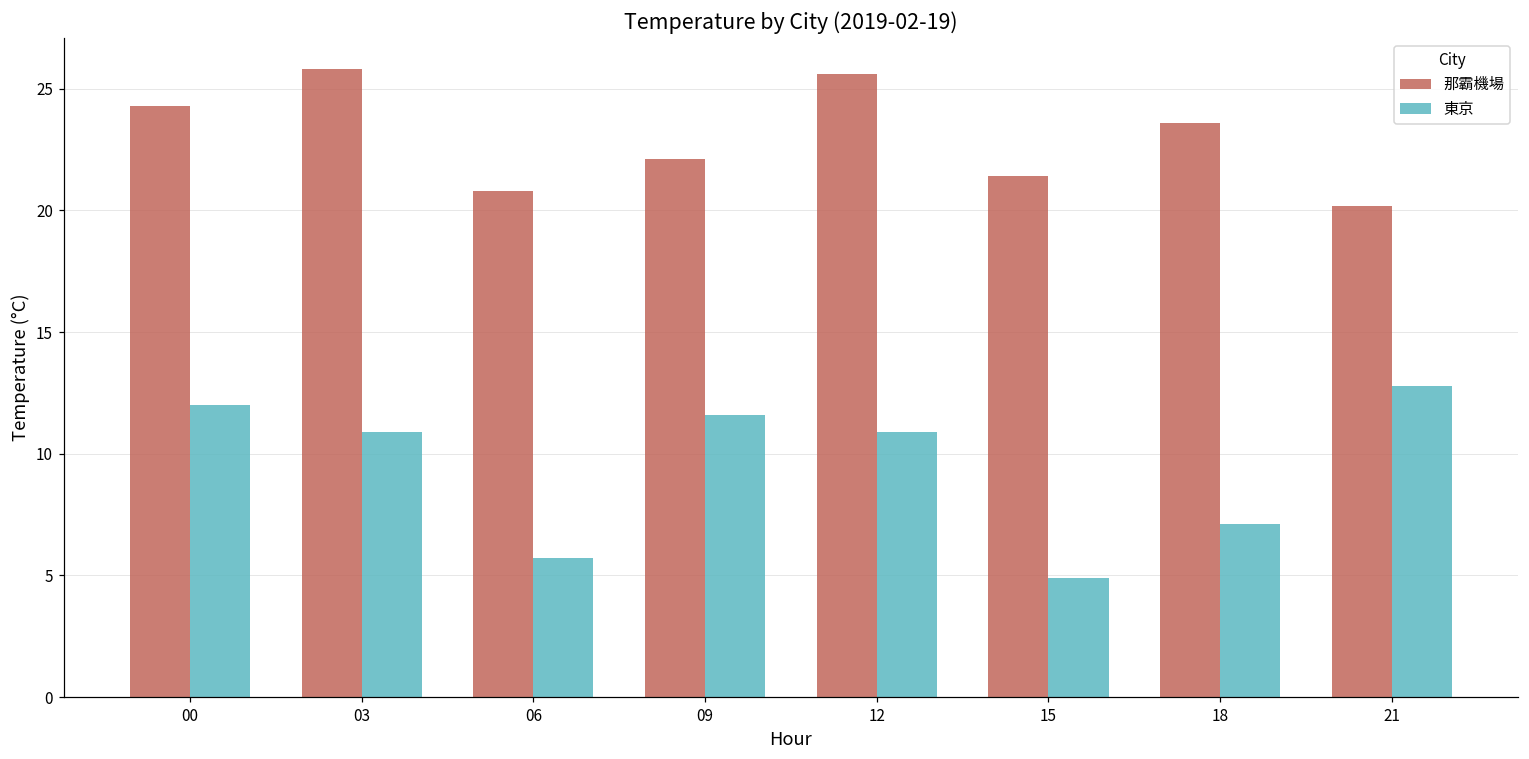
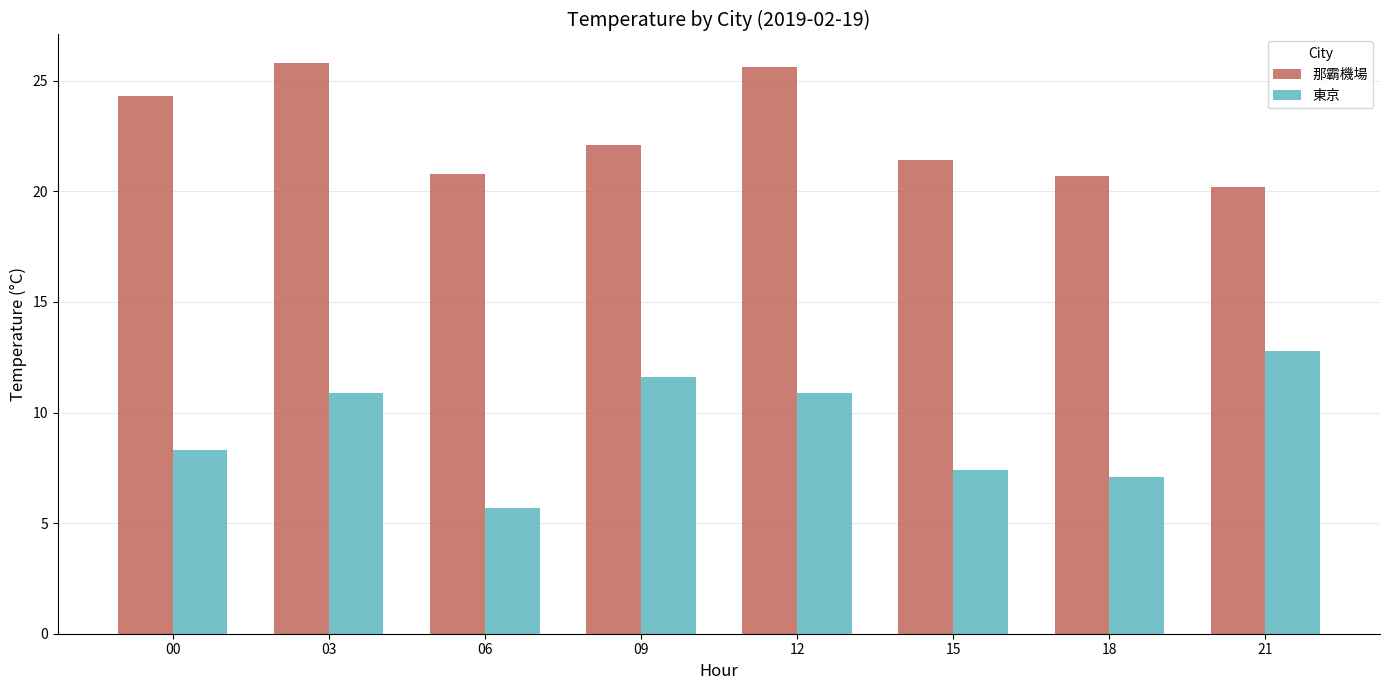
  {
    "那霸機場": {
      "00": 24.3,
      "03": 25.8,
      "06": 20.8,
      "09": 22.1,
      "12": 25.6,
      "15": 21.4,
-     "18": 23.6,
+     "18": 20.7,
      "21": 20.2
    },
    "東京": {
-     "00": 12.0,
+     "00": 8.3,
      "03": 10.9,
      "06": 5.7,
      "09": 11.6,
      "12": 10.9,
-     "15": 4.9,
+     "15": 7.4,
      "18": 7.1,
      "21": 12.8
    }
  }
